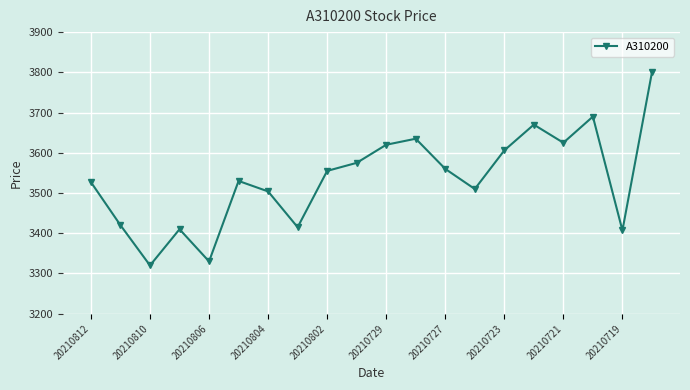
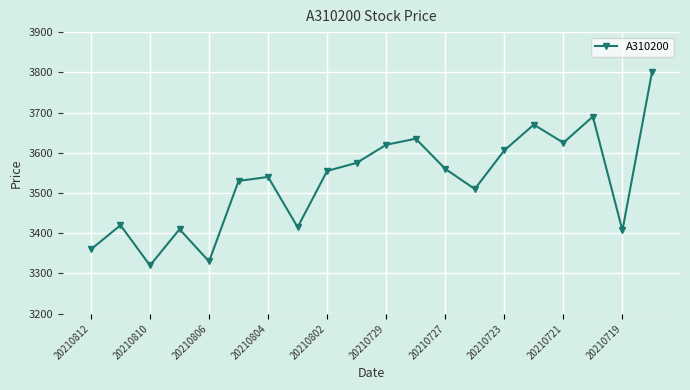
  {
-   "20210812": 3530,
+   "20210812": 3360,
    "20210810": 3320,
    "20210806": 3330,
-   "20210804": 3500,
+   "20210804": 3540,
    "20210802": 3560,
    "20210729": 3620,
    "20210727": 3560,
    "20210723": 3610,
    "20210721": 3630,
    "20210719": 3410
  }
